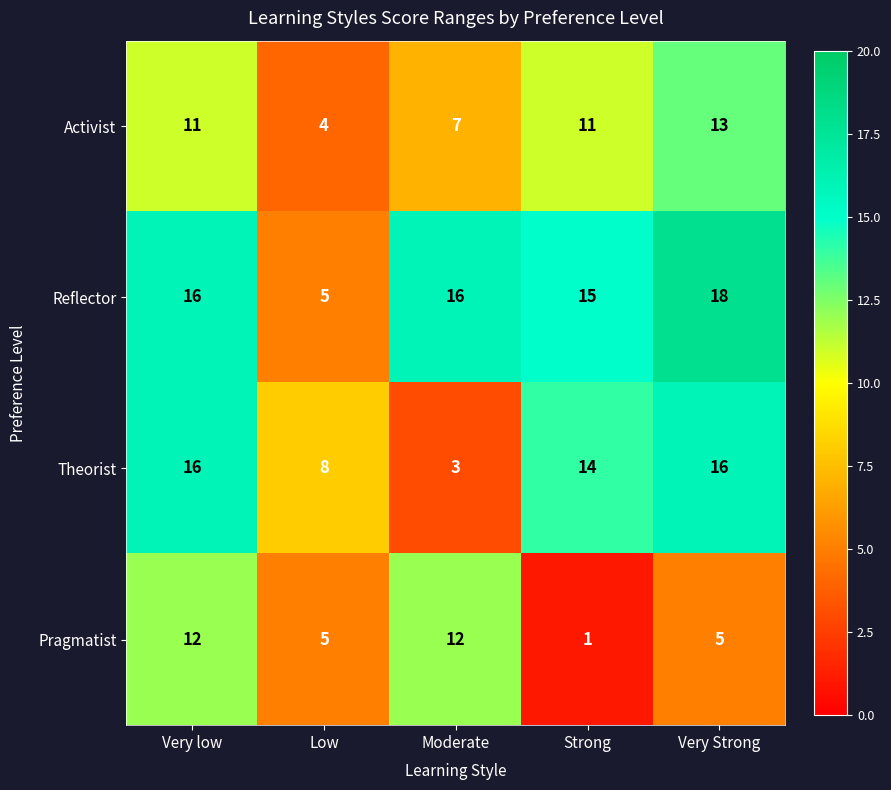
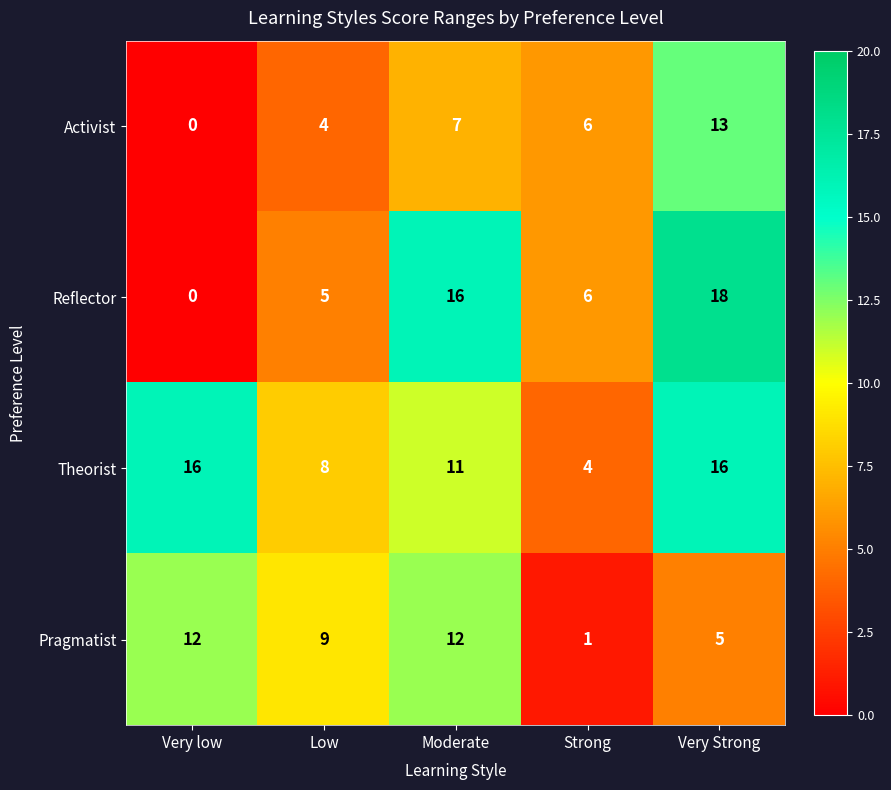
  {
    "Activist": {
-     "Very low": 11,
+     "Very low": 0,
      "Low": 4,
      "Moderate": 7,
-     "Strong": 11,
+     "Strong": 6,
      "Very Strong": 13
    },
    "Reflector": {
-     "Very low": 16,
+     "Very low": 0,
      "Low": 5,
      "Moderate": 16,
-     "Strong": 15,
+     "Strong": 6,
      "Very Strong": 18
    },
    "Theorist": {
      "Very low": 16,
      "Low": 8,
-     "Moderate": 3,
-     "Strong": 14,
+     "Moderate": 11,
+     "Strong": 4,
      "Very Strong": 16
    },
    "Pragmatist": {
      "Very low": 12,
-     "Low": 5,
+     "Low": 9,
      "Moderate": 12,
      "Strong": 1,
      "Very Strong": 5
    }
  }
